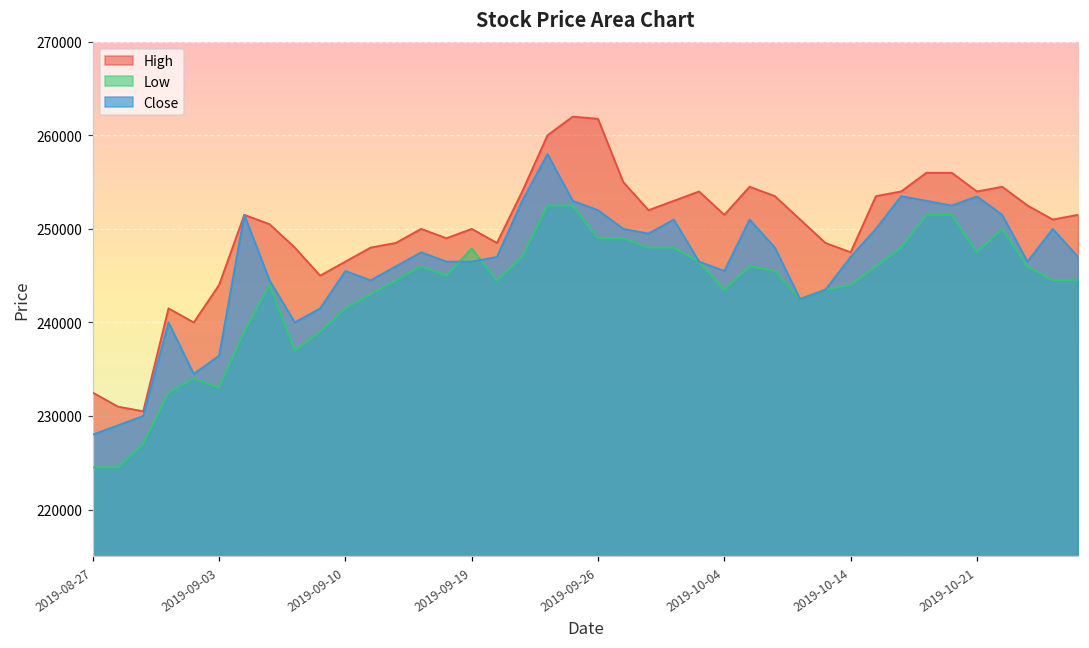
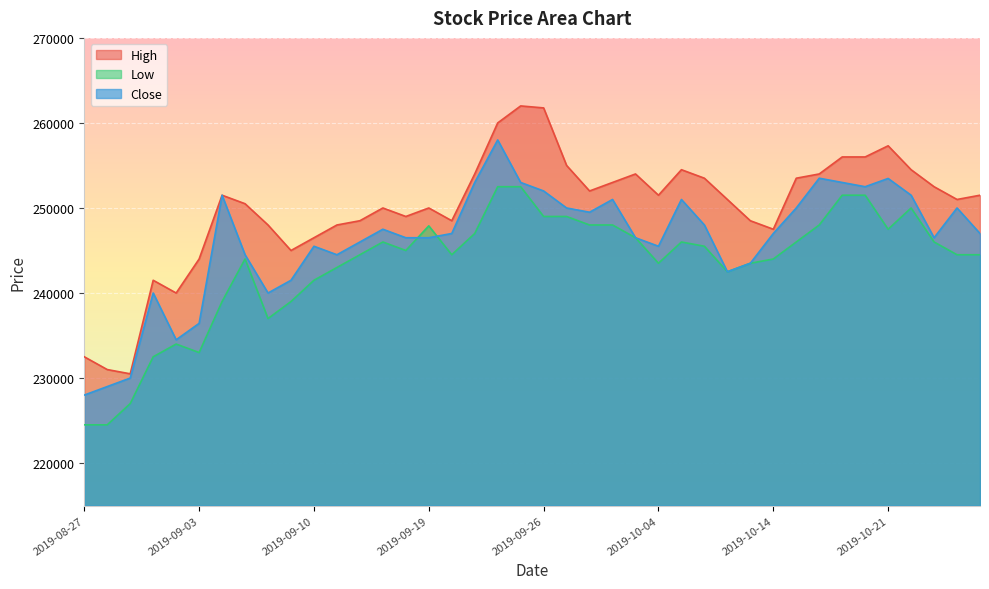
  {
    "High": {
      "2019-08-27": 233000,
      "2019-09-03": 244000,
      "2019-09-10": 247000,
      "2019-09-19": 250000,
      "2019-09-26": 262000,
      "2019-10-04": 252000,
      "2019-10-14": 248000,
-     "2019-10-21": 254000
+     "2019-10-21": 257000
    },
    "Low": {
      "2019-08-27": 225000,
      "2019-09-03": 233000,
      "2019-09-10": 242000,
      "2019-09-19": 248000,
      "2019-09-26": 249000,
      "2019-10-04": 244000,
      "2019-10-14": 244000,
      "2019-10-21": 248000
    },
    "Close": {
      "2019-08-27": 228000,
      "2019-09-03": 236000,
      "2019-09-10": 246000,
      "2019-09-19": 247000,
      "2019-09-26": 252000,
      "2019-10-04": 246000,
      "2019-10-14": 247000,
      "2019-10-21": 253000
    }
  }
